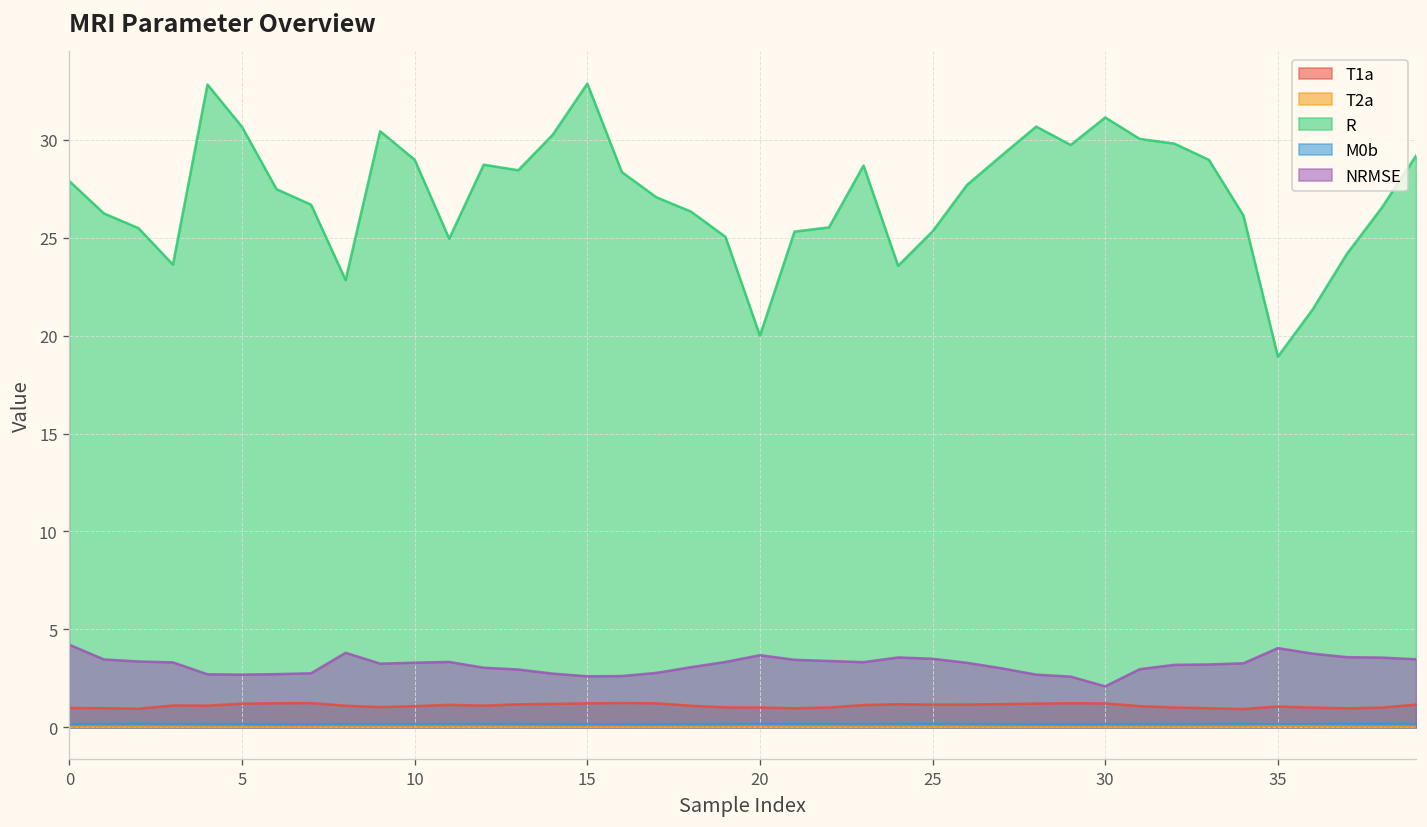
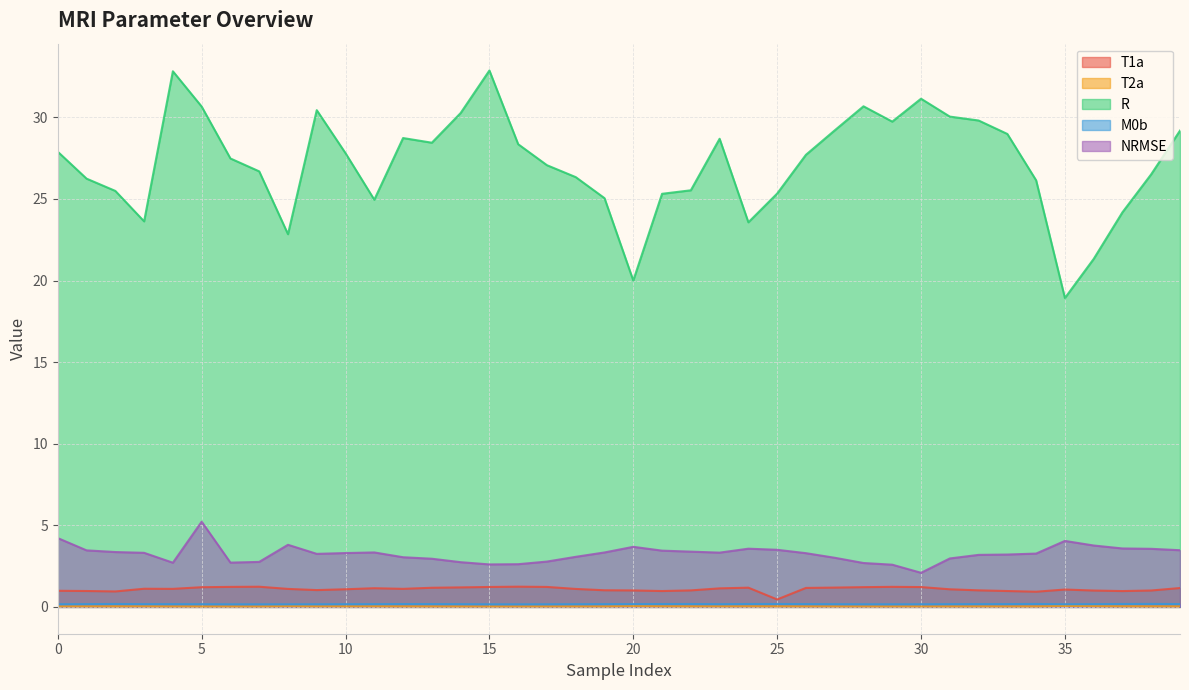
  {
    "T1a": {
      "0": 1.0,
      "5": 1.2,
      "10": 1.1,
      "15": 1.2,
      "20": 1.0,
-     "25": 1.2,
+     "25": 0.5,
      "30": 1.2,
      "35": 1.1
    },
    "R": {
      "0": 27.9,
      "5": 30.7,
-     "10": 29.0,
+     "10": 27.8,
      "15": 32.9,
      "20": 20.0,
      "25": 25.3,
      "30": 31.1,
      "35": 18.9
    },
    "NRMSE": {
      "0": 4.2,
-     "5": 2.7,
+     "5": 5.2,
      "10": 3.3,
      "15": 2.6,
      "20": 3.7,
      "25": 3.5,
      "30": 2.1,
      "35": 4.0
    }
  }
